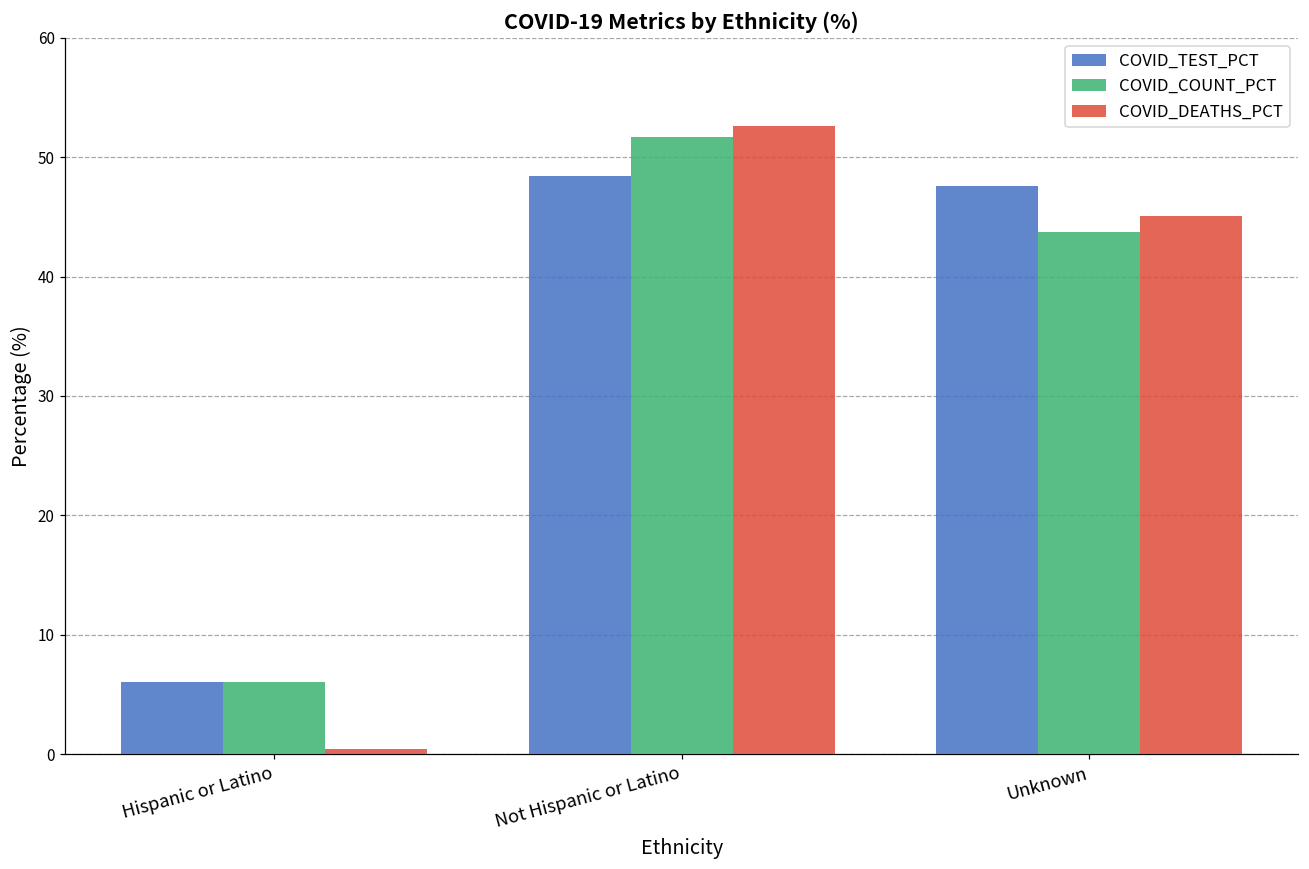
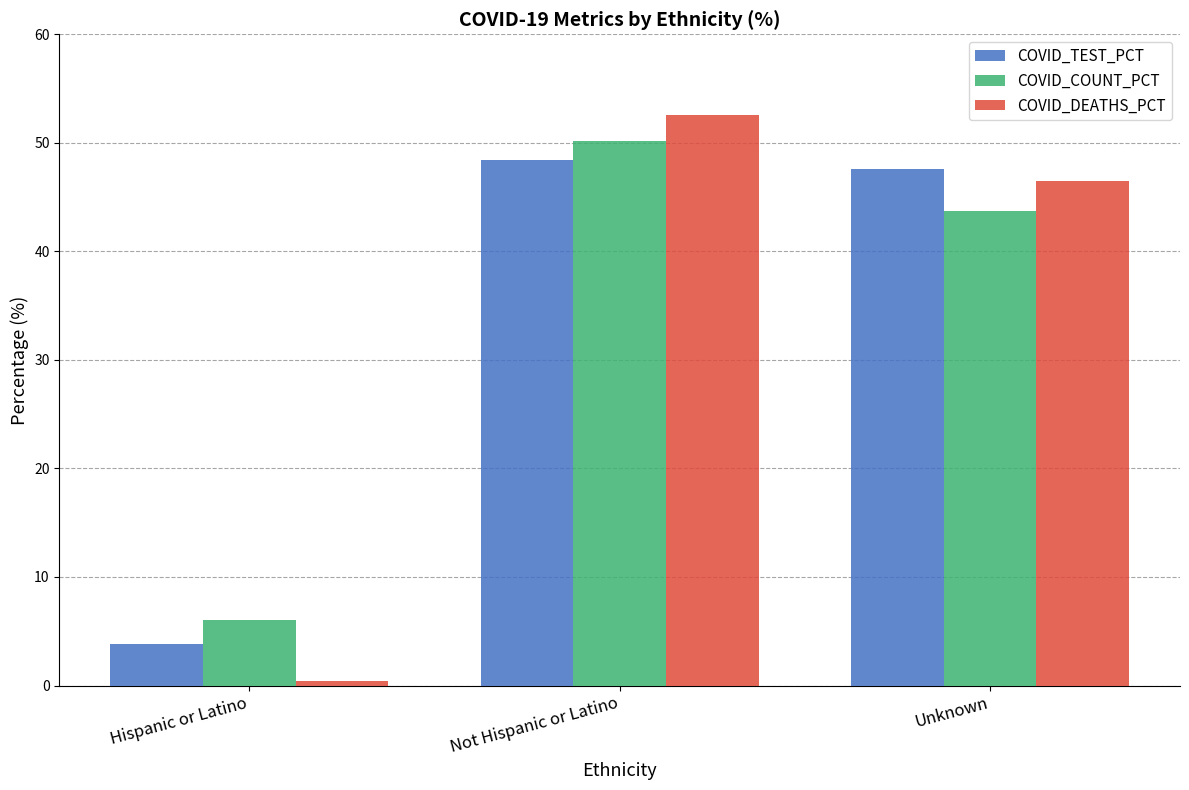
  {
    "COVID_TEST_PCT": {
-     "Hispanic or Latino": 6.1,
+     "Hispanic or Latino": 3.8,
      "Not Hispanic or Latino": 48.5,
      "Unknown": 47.6
    },
    "COVID_COUNT_PCT": {
      "Hispanic or Latino": 6.1,
-     "Not Hispanic or Latino": 51.7,
+     "Not Hispanic or Latino": 50.2,
      "Unknown": 43.8
    },
    "COVID_DEATHS_PCT": {
      "Hispanic or Latino": 0.5,
      "Not Hispanic or Latino": 52.6,
-     "Unknown": 45.1
+     "Unknown": 46.5
    }
  }
